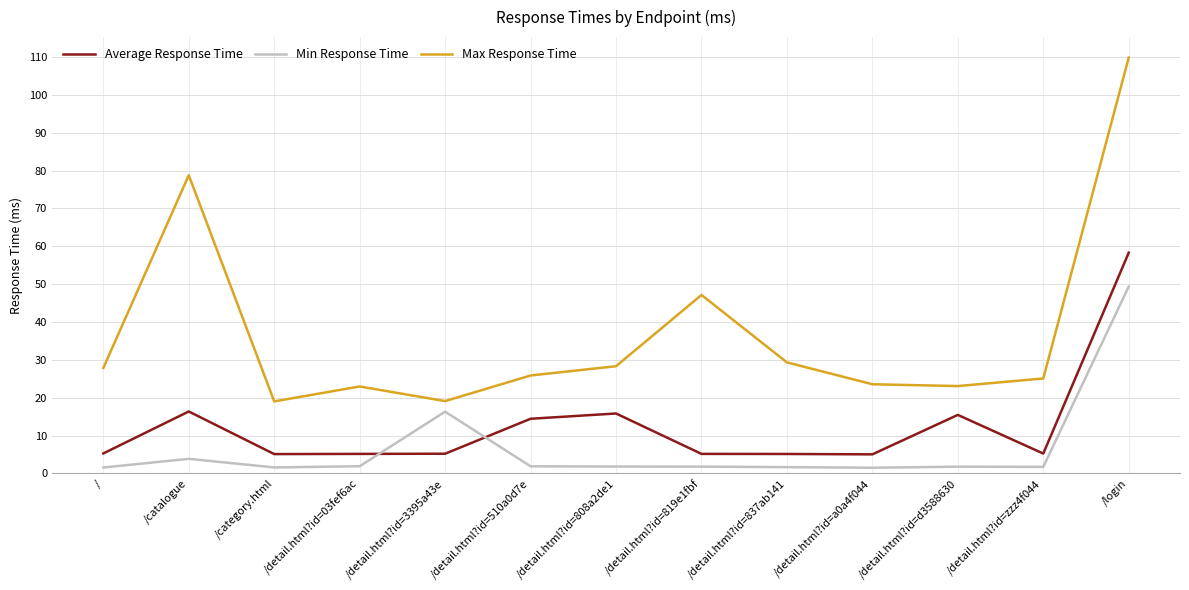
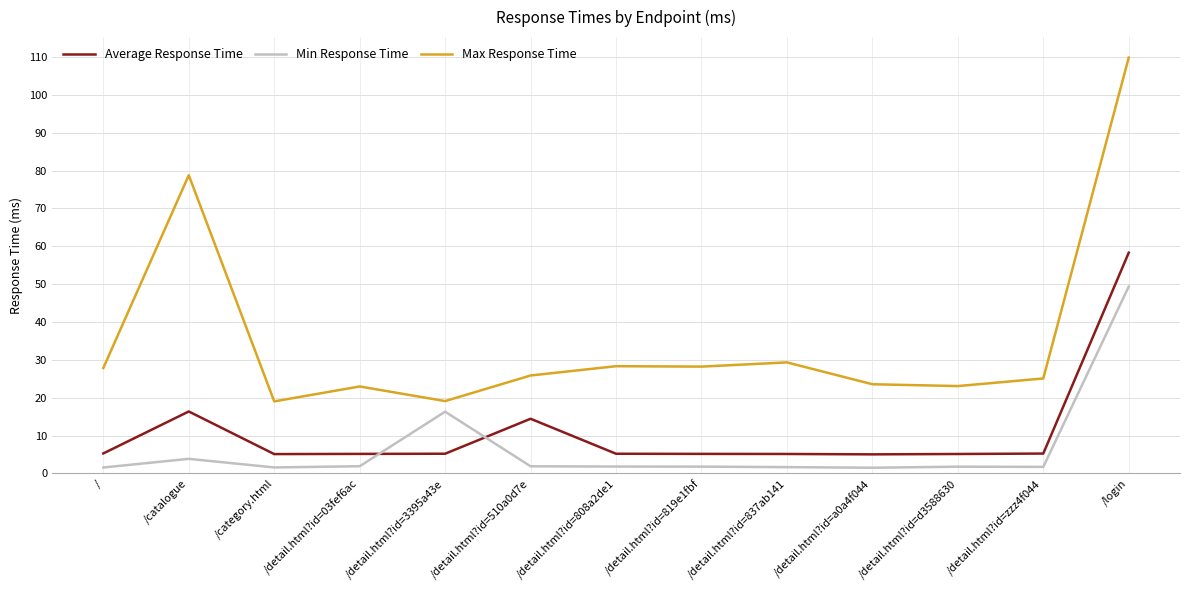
  {
    "Average Response Time": {
      "/": 5,
      "/catalogue": 16,
      "/category.html": 5,
      "/detail.html?id=03fef6ac": 5,
      "/detail.html?id=3395a43e": 5,
      "/detail.html?id=510a0d7e": 14,
-     "/detail.html?id=808a2de1": 16,
+     "/detail.html?id=808a2de1": 5,
      "/detail.html?id=819e1fbf": 5,
      "/detail.html?id=837ab141": 5,
      "/detail.html?id=a0a4f044": 5,
-     "/detail.html?id=d3588630": 15,
+     "/detail.html?id=d3588630": 5,
      "/detail.html?id=zzz4f044": 5,
      "/login": 58
    },
    "Min Response Time": {
      "/": 2,
      "/catalogue": 4,
      "/category.html": 2,
      "/detail.html?id=03fef6ac": 2,
      "/detail.html?id=3395a43e": 16,
      "/detail.html?id=510a0d7e": 2,
      "/detail.html?id=808a2de1": 2,
      "/detail.html?id=819e1fbf": 2,
      "/detail.html?id=837ab141": 2,
      "/detail.html?id=a0a4f044": 1,
      "/detail.html?id=d3588630": 2,
      "/detail.html?id=zzz4f044": 2,
      "/login": 49
    },
    "Max Response Time": {
      "/": 28,
      "/catalogue": 79,
      "/category.html": 19,
      "/detail.html?id=03fef6ac": 23,
      "/detail.html?id=3395a43e": 19,
      "/detail.html?id=510a0d7e": 26,
      "/detail.html?id=808a2de1": 28,
-     "/detail.html?id=819e1fbf": 47,
+     "/detail.html?id=819e1fbf": 28,
      "/detail.html?id=837ab141": 29,
      "/detail.html?id=a0a4f044": 24,
      "/detail.html?id=d3588630": 23,
      "/detail.html?id=zzz4f044": 25,
      "/login": 110
    }
  }
